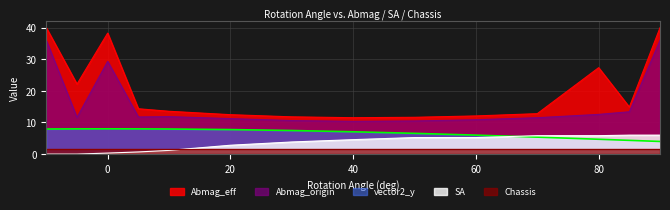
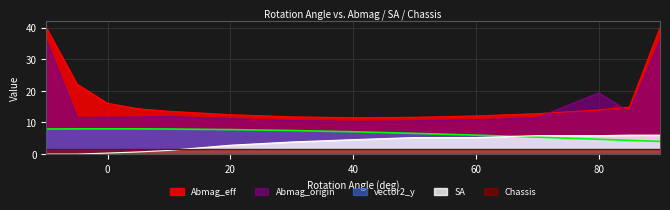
  {
    "Abmag_eff": {
-     "0": 38,
+     "0": 16,
      "20": 12,
      "40": 12,
      "60": 12,
-     "80": 27
+     "80": 14
    },
    "Abmag_origin": {
-     "0": 29,
+     "0": 12,
      "20": 11,
      "40": 10,
      "60": 11,
-     "80": 13
+     "80": 19
    },
    "vector2_y": {
      "0": 8,
      "20": 8,
      "40": 7,
      "80": 5
    },
    "SA": {
      "0": 0,
      "20": 3,
      "40": 5,
      "80": 6
    },
    "Chassis": {
      "0": 2,
      "20": 2,
      "40": 2,
      "60": 2,
      "80": 2
    }
  }
